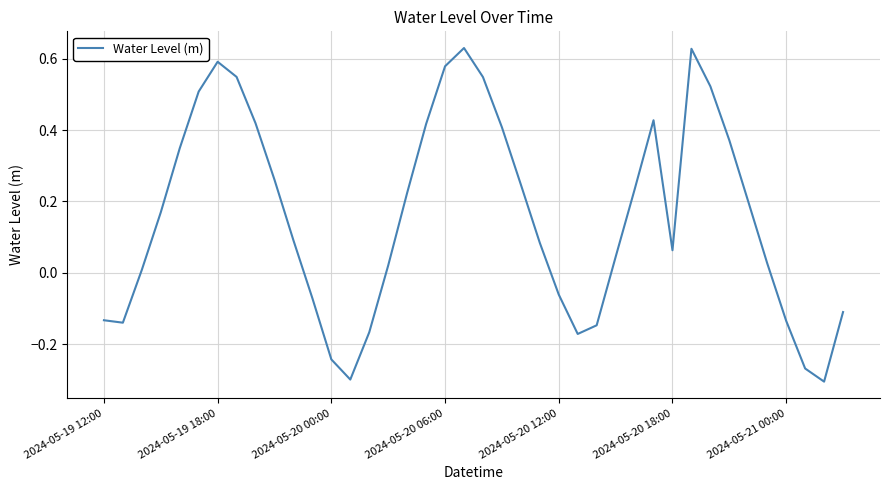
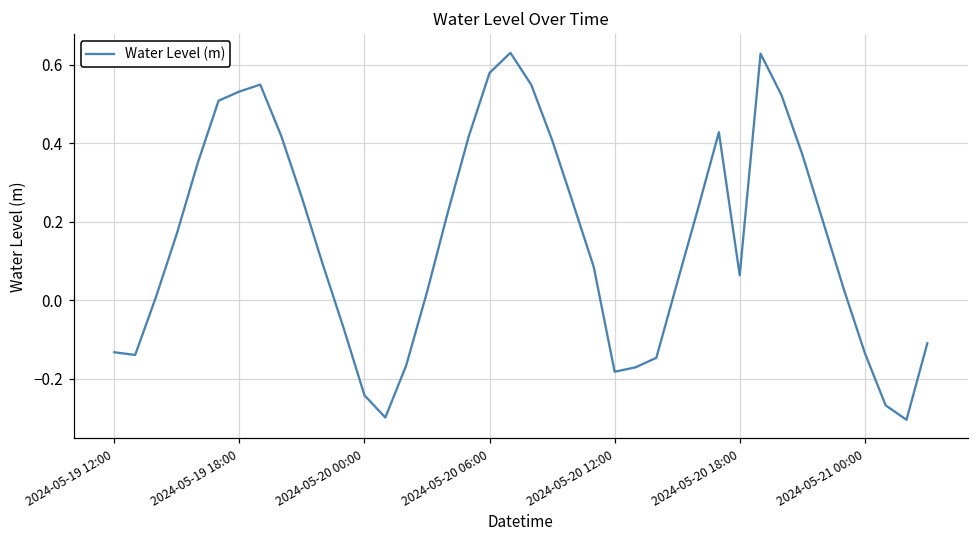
  {
    "2024-05-19 12:00": -0.13,
-   "2024-05-19 18:00": 0.59,
+   "2024-05-19 18:00": 0.53,
    "2024-05-20 00:00": -0.24,
    "2024-05-20 06:00": 0.58,
-   "2024-05-20 12:00": -0.06,
+   "2024-05-20 12:00": -0.18,
    "2024-05-20 18:00": 0.06,
    "2024-05-21 00:00": -0.13
  }
